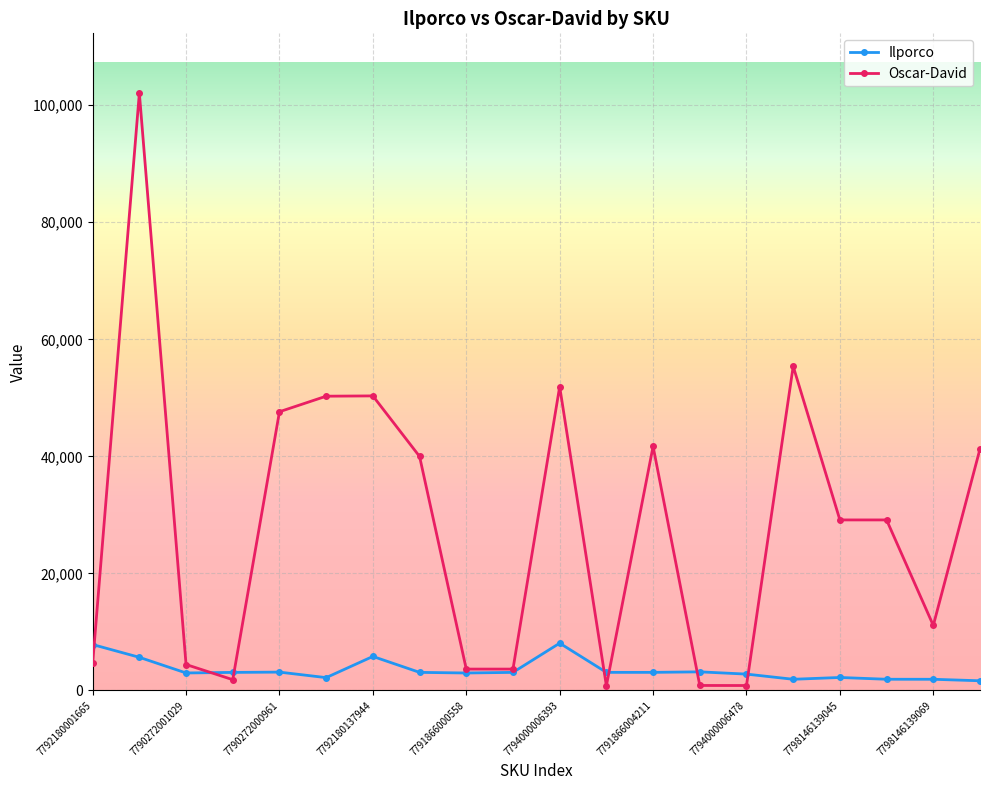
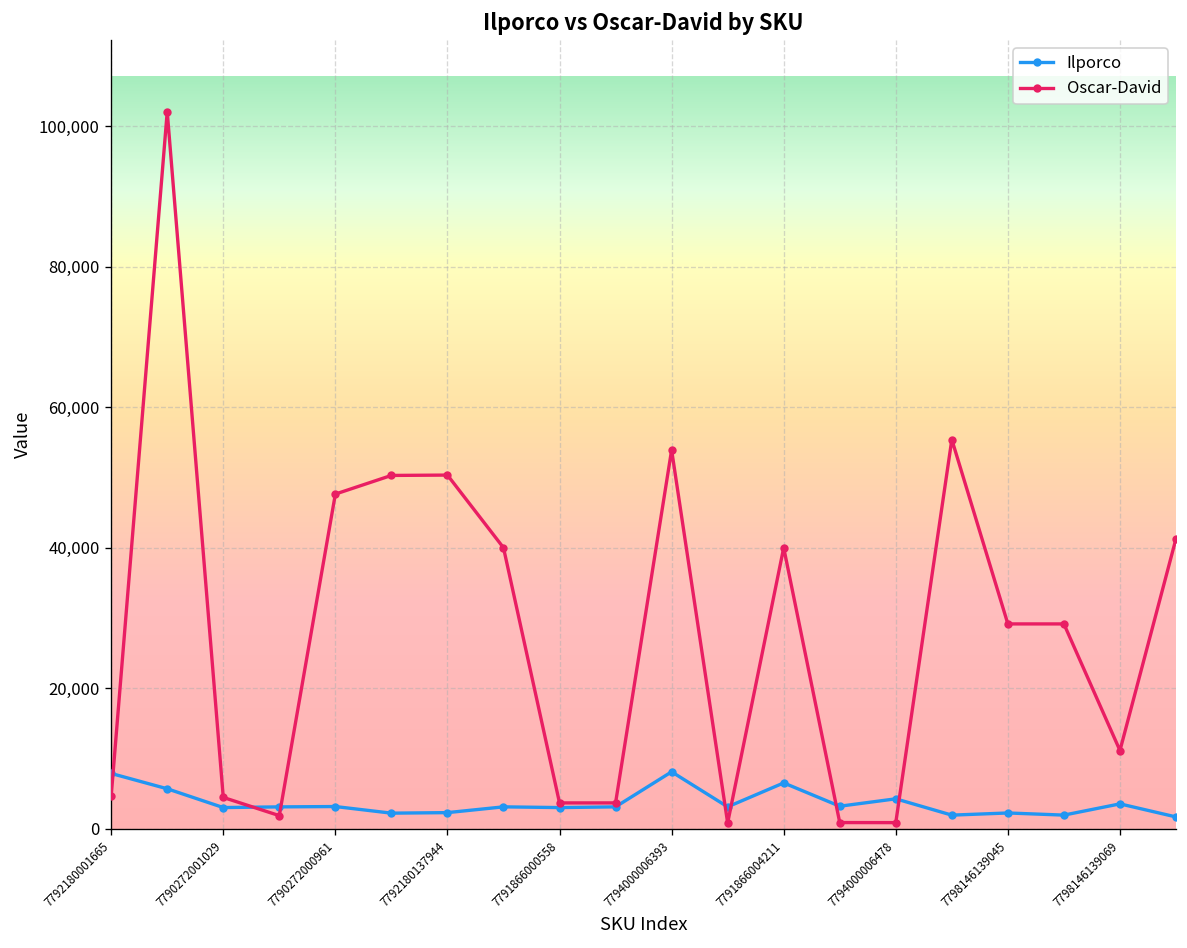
  {
    "Ilporco": {
      "7792180001665": "8,000",
      "7790272001029": "3,000",
      "7790272000961": "3,000",
-     "7792180137944": "6,000",
+     "7792180137944": "2,000",
      "7791866000558": "3,000",
      "7794000006393": "8,000",
-     "7791866004211": "3,000",
-     "7794000006478": "3,000",
+     "7791866004211": "6,000",
+     "7794000006478": "4,000",
      "7798146139045": "2,000",
-     "7798146139069": "2,000"
+     "7798146139069": "4,000"
    },
    "Oscar-David": {
      "7792180001665": "5,000",
      "7790272001029": "4,000",
      "7790272000961": "48,000",
      "7792180137944": "50,000",
      "7791866000558": "4,000",
-     "7794000006393": "52,000",
-     "7791866004211": "42,000",
+     "7794000006393": "54,000",
+     "7791866004211": "40,000",
      "7794000006478": "1,000",
      "7798146139045": "29,000",
      "7798146139069": "11,000"
    }
  }
